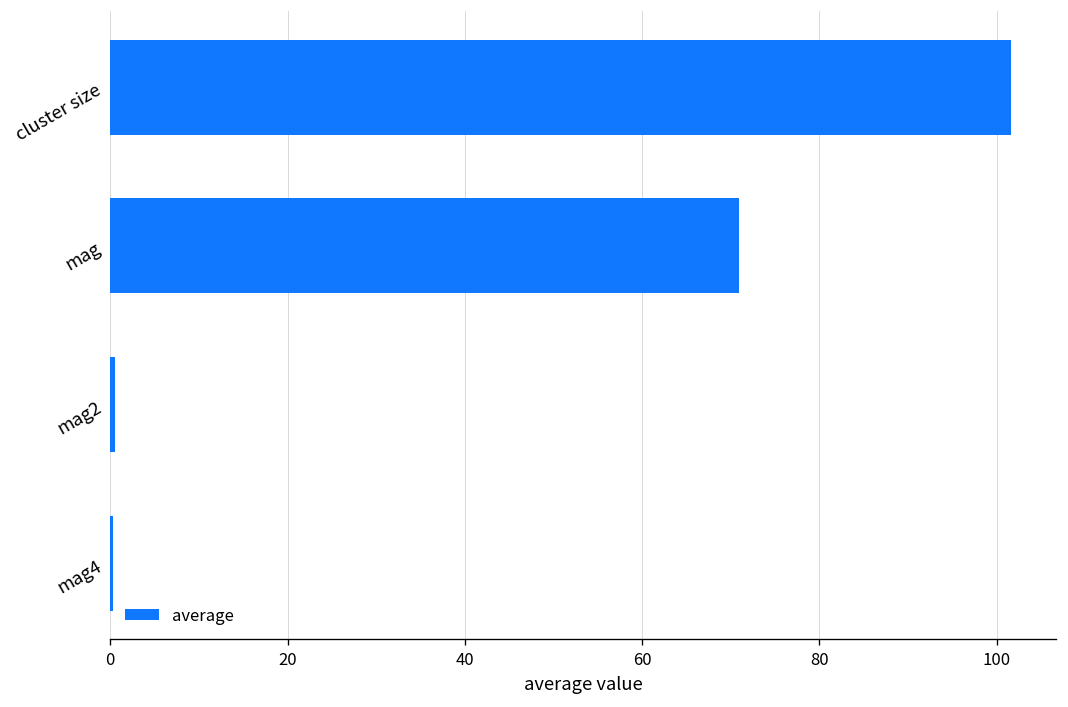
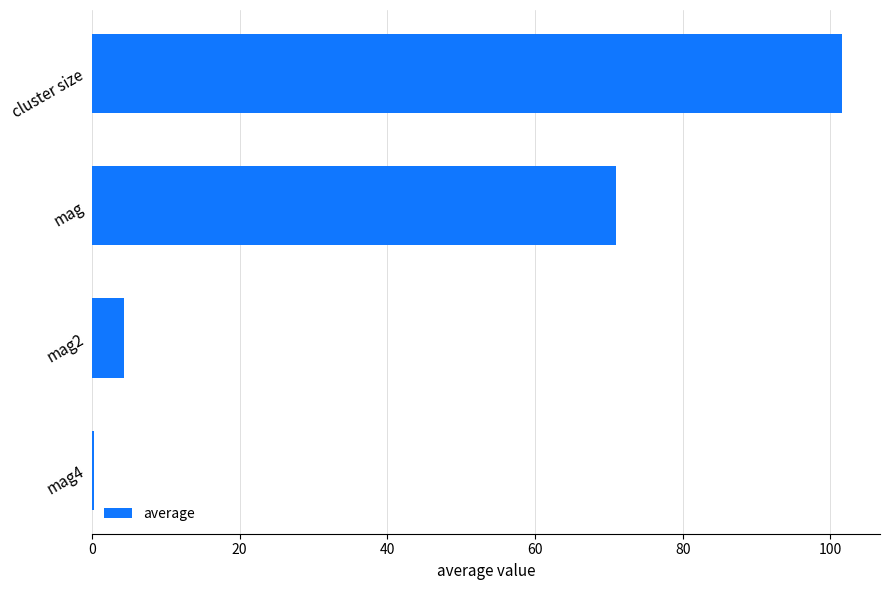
  {
    "cluster size": 102,
    "mag": 71,
-   "mag2": 1,
+   "mag2": 4,
    "mag4": 0
  }
